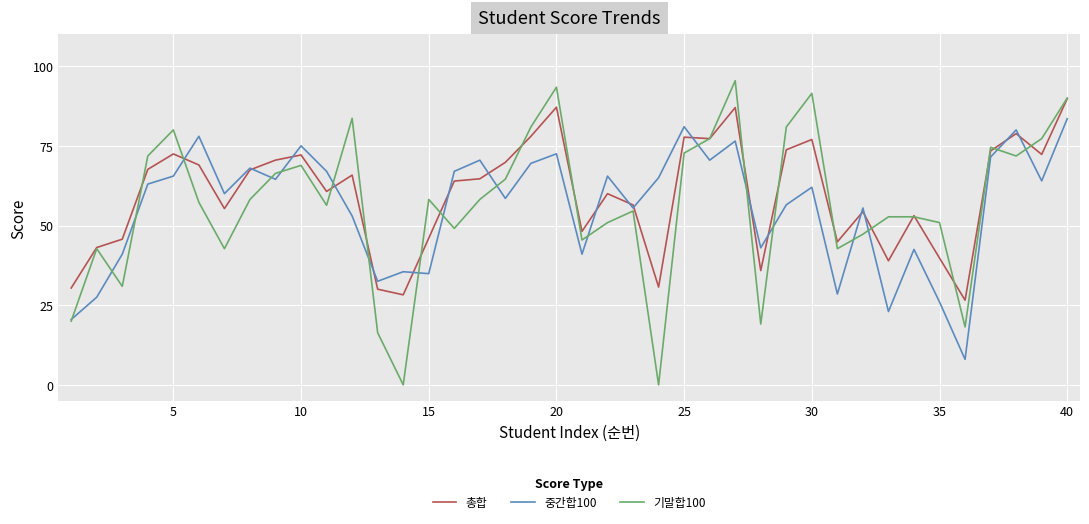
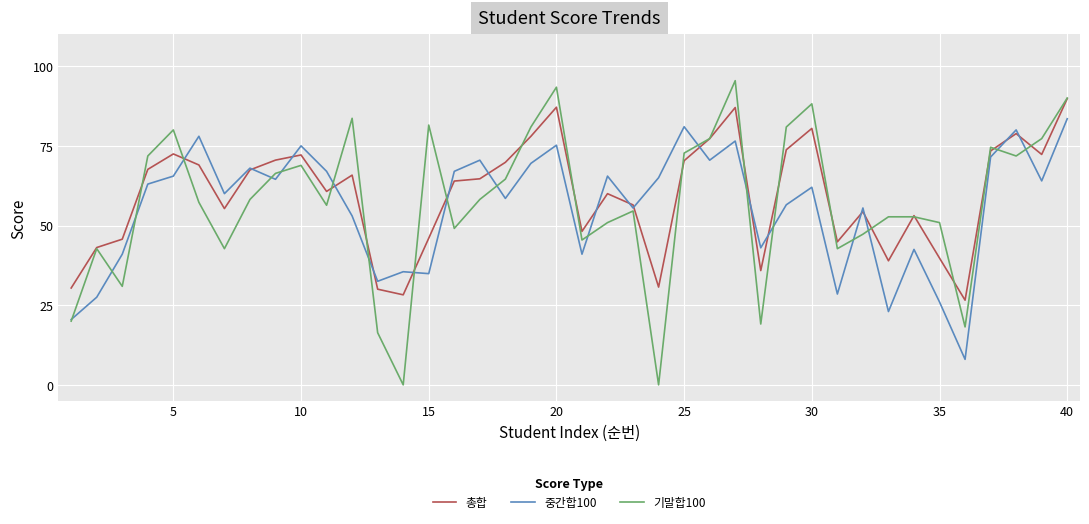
  {
    "총합": {
      "5": 72,
      "10": 72,
      "15": 46,
      "20": 87,
-     "25": 78,
-     "30": 77,
+     "25": 70,
+     "30": 80,
      "35": 40
    },
    "중간합100": {
      "5": 66,
      "10": 75,
      "15": 35,
-     "20": 73,
+     "20": 75,
      "25": 81,
      "30": 62,
      "35": 26,
      "40": 84
    },
    "기말합100": {
      "5": 80,
      "10": 69,
-     "15": 58,
+     "15": 82,
      "20": 93,
      "25": 73,
-     "30": 91,
+     "30": 88,
      "35": 51
    }
  }
